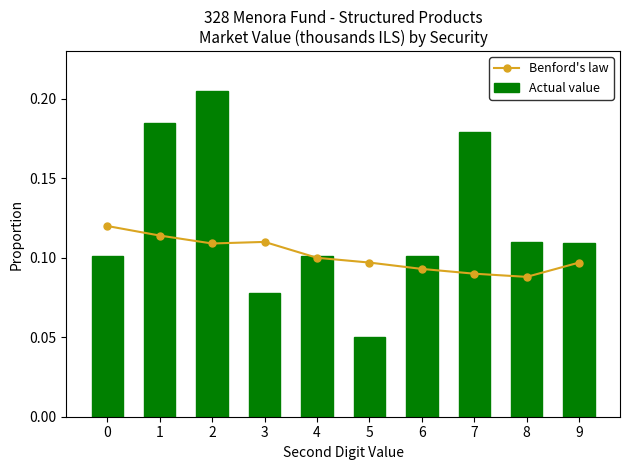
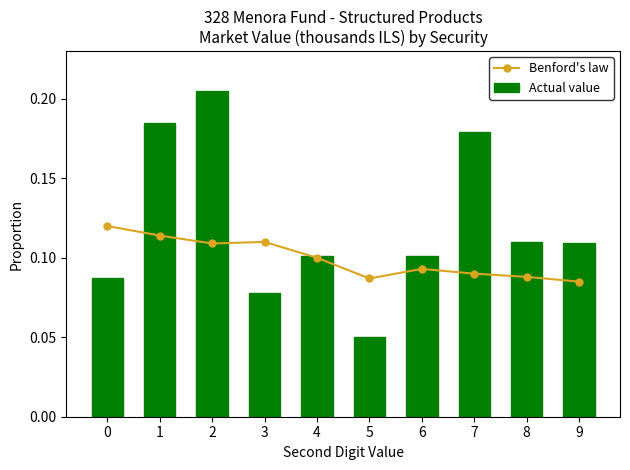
  {
    "Actual value": {
-     "0": 0.101,
+     "0": 0.087,
      "1": 0.185,
      "2": 0.205,
      "3": 0.078,
      "4": 0.101,
      "5": 0.050,
      "6": 0.101,
      "7": 0.179,
      "8": 0.110,
      "9": 0.109
    },
    "Benford's law": {
      "0": 0.120,
      "1": 0.114,
      "2": 0.109,
      "3": 0.110,
      "4": 0.100,
-     "5": 0.097,
+     "5": 0.087,
      "6": 0.093,
      "7": 0.090,
      "8": 0.088,
-     "9": 0.097
+     "9": 0.085
    }
  }
